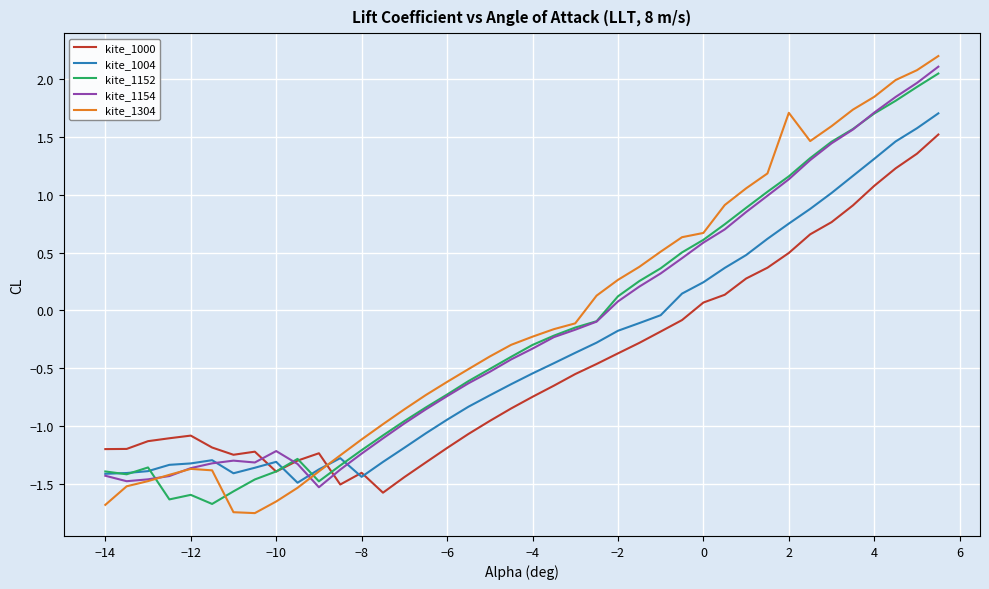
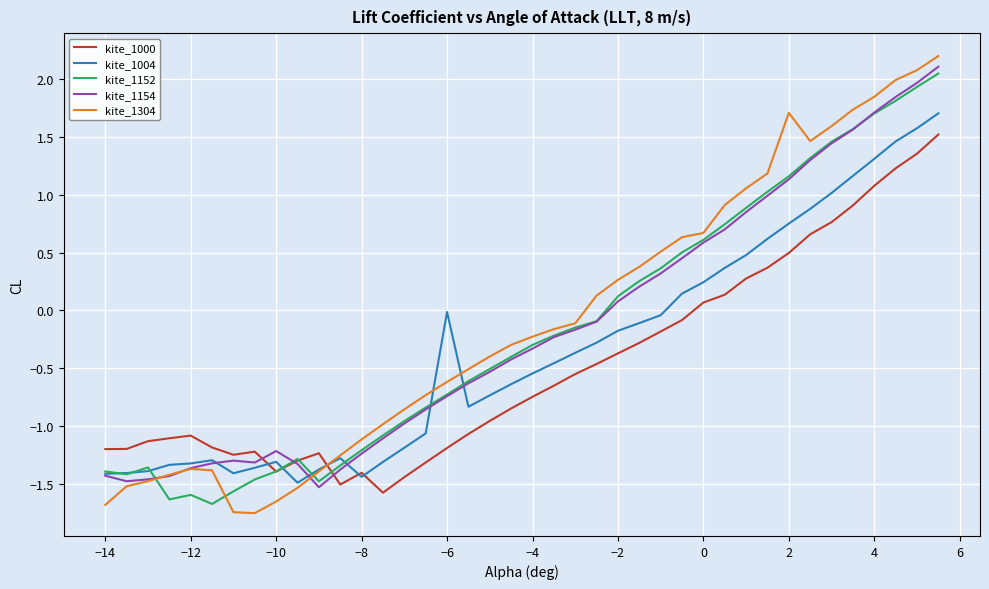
  {
    "kite_1000": {
      "−14": -1.20,
      "−12": -1.08,
      "−8": -1.40,
      "−6": -1.19,
      "−4": -0.75,
      "−2": -0.37,
      "0": 0.07,
      "2": 0.50,
      "4": 1.08
    },
    "kite_1004": {
      "−12": -1.32,
      "−10": -1.31,
      "−8": -1.44,
-     "−6": -0.95,
+     "−6": -0.01,
      "−4": -0.55,
      "−2": -0.18,
      "0": 0.24,
      "2": 0.75,
      "4": 1.31
    },
    "kite_1152": {
      "−12": -1.59,
      "−8": -1.21,
      "−4": -0.30,
      "−2": 0.12,
      "0": 0.61,
      "2": 1.16
    },
    "kite_1154": {
      "−10": -1.22,
      "−8": -1.24,
      "−4": -0.33,
      "−2": 0.08,
      "0": 0.59,
      "2": 1.13
    },
    "kite_1304": {
      "−14": -1.68,
      "−10": -1.65,
      "−8": -1.12,
      "−6": -0.62,
      "−4": -0.23,
      "−2": 0.26,
      "0": 0.67,
      "2": 1.71,
      "4": 1.85
    }
  }
